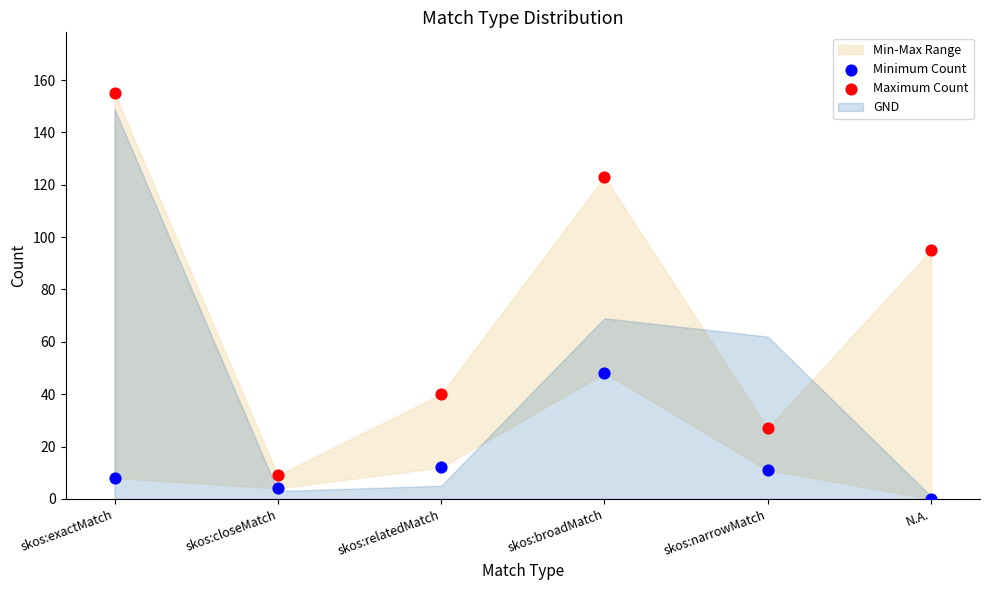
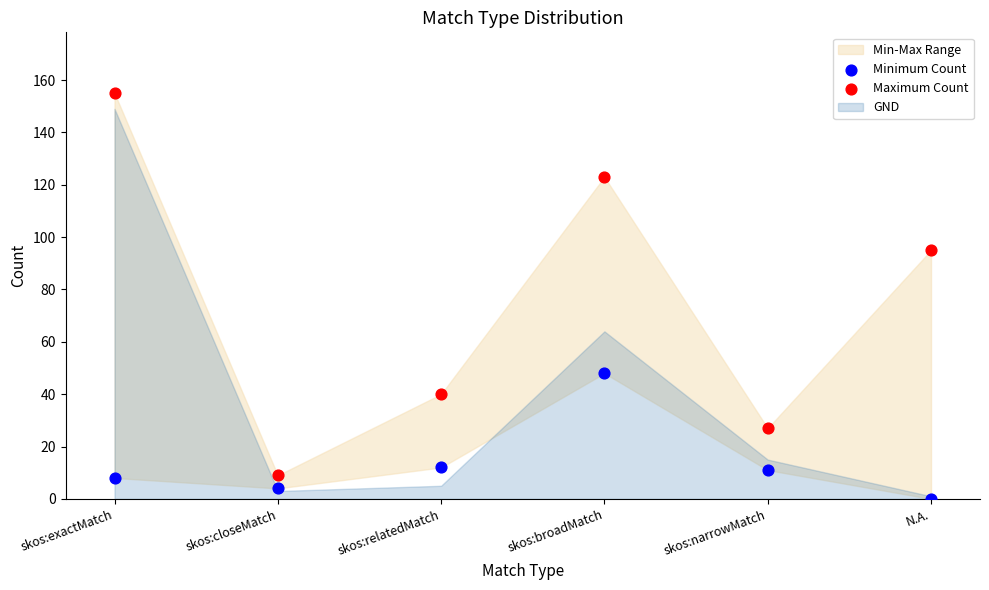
  {
    "GND": {
      "skos:exactMatch": 149,
      "skos:closeMatch": 3,
      "skos:relatedMatch": 5,
-     "skos:broadMatch": 69,
-     "skos:narrowMatch": 62,
+     "skos:broadMatch": 64,
+     "skos:narrowMatch": 15,
      "N.A.": 1
    }
  }
